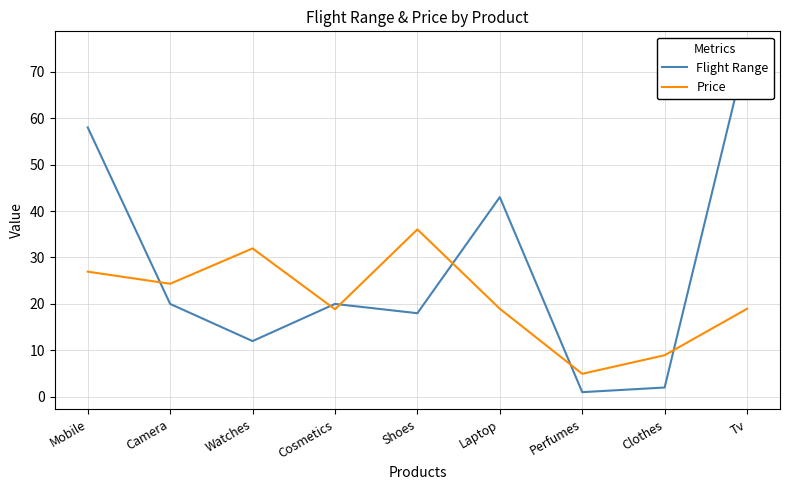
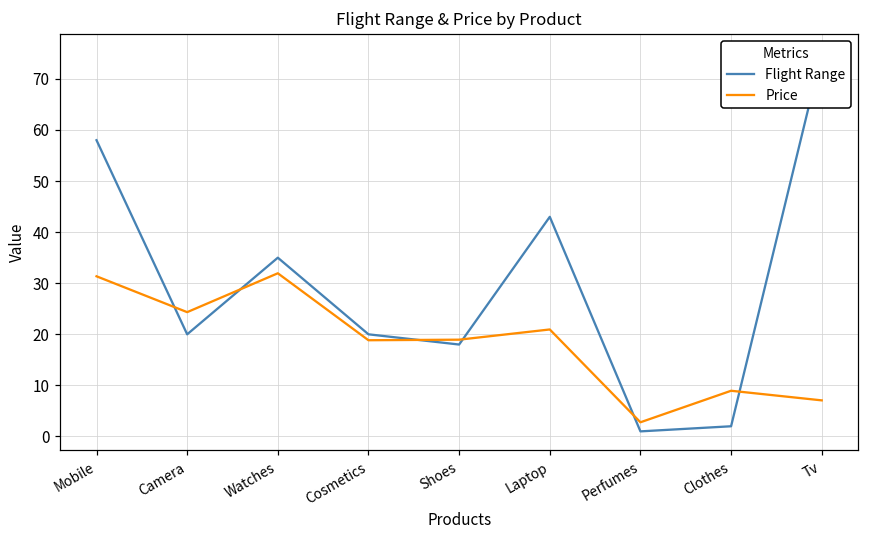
  {
    "Flight Range": {
      "Mobile": 58,
      "Camera": 20,
-     "Watches": 12,
+     "Watches": 35,
      "Cosmetics": 20,
      "Shoes": 18,
      "Laptop": 43,
      "Perfumes": 1,
      "Clothes": 2
    },
    "Price": {
-     "Mobile": 27,
+     "Mobile": 31,
      "Camera": 24,
      "Watches": 32,
      "Cosmetics": 19,
-     "Shoes": 36,
-     "Laptop": 19,
-     "Perfumes": 5,
+     "Shoes": 19,
+     "Laptop": 21,
+     "Perfumes": 3,
      "Clothes": 9,
-     "Tv": 19
+     "Tv": 7
    }
  }
